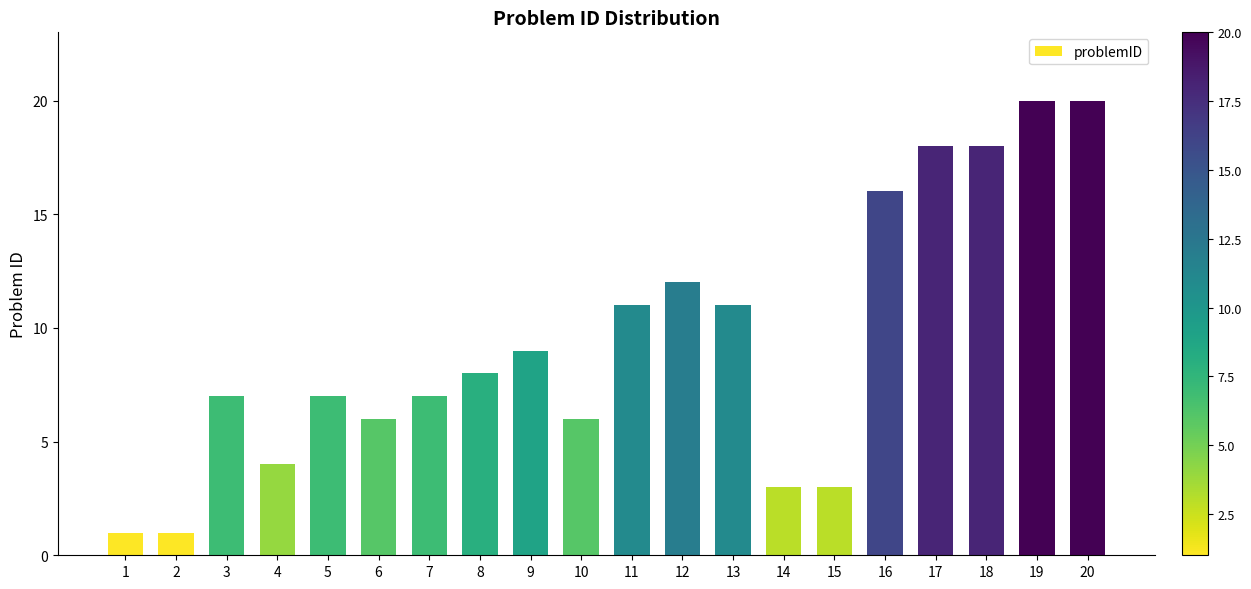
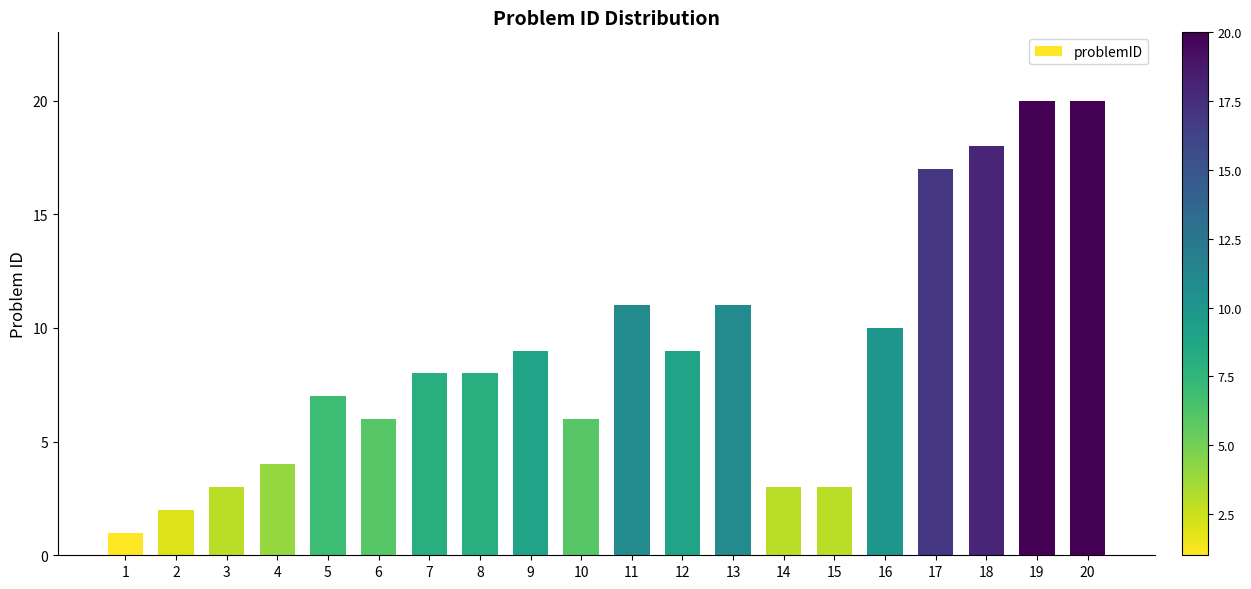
  {
    "1": 1,
-   "2": 1,
-   "3": 7,
+   "2": 2,
+   "3": 3,
    "4": 4,
    "5": 7,
    "6": 6,
-   "7": 7,
+   "7": 8,
    "8": 8,
    "9": 9,
    "10": 6,
    "11": 11,
-   "12": 12,
+   "12": 9,
    "13": 11,
    "14": 3,
    "15": 3,
-   "16": 16,
-   "17": 18,
+   "16": 10,
+   "17": 17,
    "18": 18,
    "19": 20,
    "20": 20
  }
